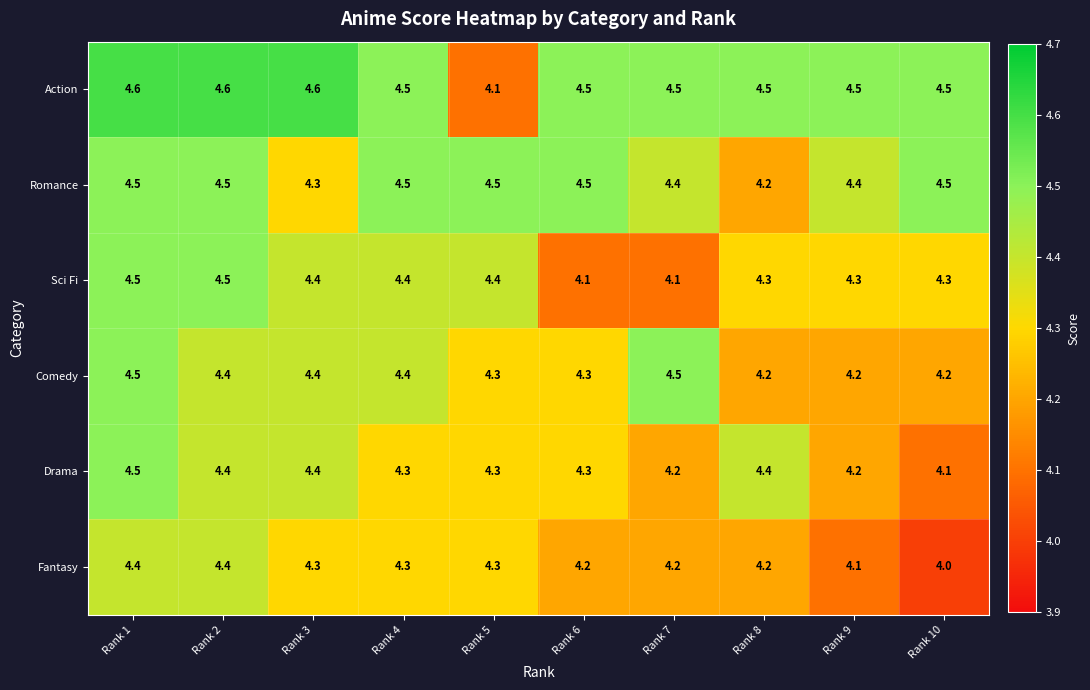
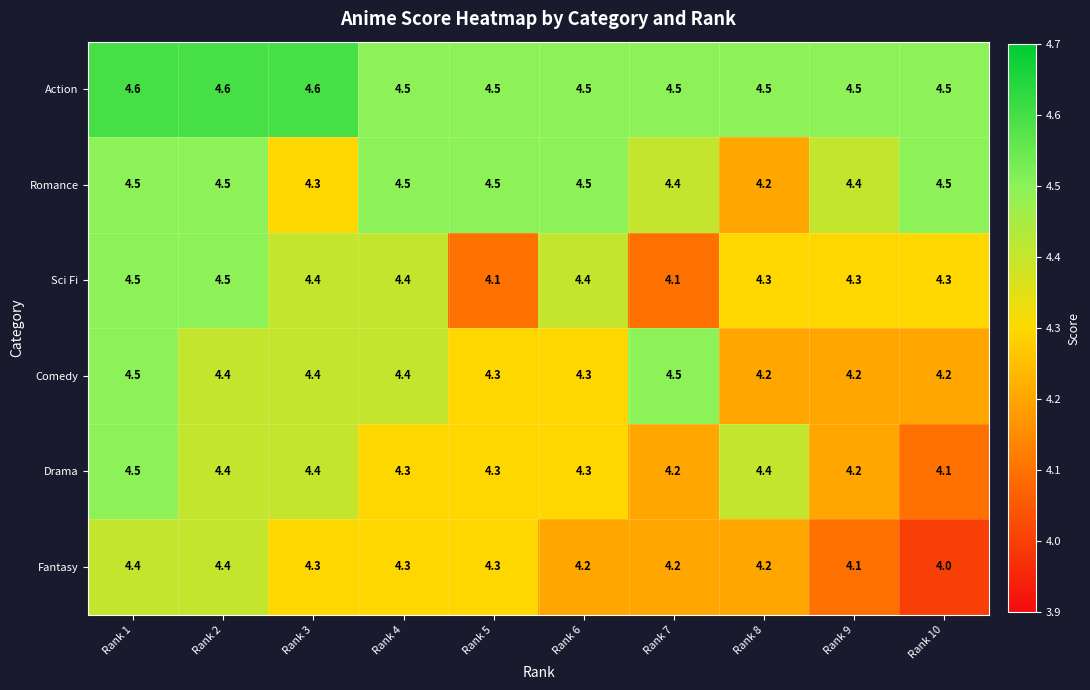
  {
    "Action": {
      "Rank 1": 4.6,
      "Rank 2": 4.6,
      "Rank 3": 4.6,
      "Rank 4": 4.5,
-     "Rank 5": 4.1,
+     "Rank 5": 4.5,
      "Rank 6": 4.5,
      "Rank 7": 4.5,
      "Rank 8": 4.5,
      "Rank 9": 4.5,
      "Rank 10": 4.5
    },
    "Romance": {
      "Rank 1": 4.5,
      "Rank 2": 4.5,
      "Rank 3": 4.3,
      "Rank 4": 4.5,
      "Rank 5": 4.5,
      "Rank 6": 4.5,
      "Rank 7": 4.4,
      "Rank 8": 4.2,
      "Rank 9": 4.4,
      "Rank 10": 4.5
    },
    "Sci Fi": {
      "Rank 1": 4.5,
      "Rank 2": 4.5,
      "Rank 3": 4.4,
      "Rank 4": 4.4,
-     "Rank 5": 4.4,
-     "Rank 6": 4.1,
+     "Rank 5": 4.1,
+     "Rank 6": 4.4,
      "Rank 7": 4.1,
      "Rank 8": 4.3,
      "Rank 9": 4.3,
      "Rank 10": 4.3
    },
    "Comedy": {
      "Rank 1": 4.5,
      "Rank 2": 4.4,
      "Rank 3": 4.4,
      "Rank 4": 4.4,
      "Rank 5": 4.3,
      "Rank 6": 4.3,
      "Rank 7": 4.5,
      "Rank 8": 4.2,
      "Rank 9": 4.2,
      "Rank 10": 4.2
    },
    "Drama": {
      "Rank 1": 4.5,
      "Rank 2": 4.4,
      "Rank 3": 4.4,
      "Rank 4": 4.3,
      "Rank 5": 4.3,
      "Rank 6": 4.3,
      "Rank 7": 4.2,
      "Rank 8": 4.4,
      "Rank 9": 4.2,
      "Rank 10": 4.1
    },
    "Fantasy": {
      "Rank 1": 4.4,
      "Rank 2": 4.4,
      "Rank 3": 4.3,
      "Rank 4": 4.3,
      "Rank 5": 4.3,
      "Rank 6": 4.2,
      "Rank 7": 4.2,
      "Rank 8": 4.2,
      "Rank 9": 4.1,
      "Rank 10": 4.0
    }
  }
